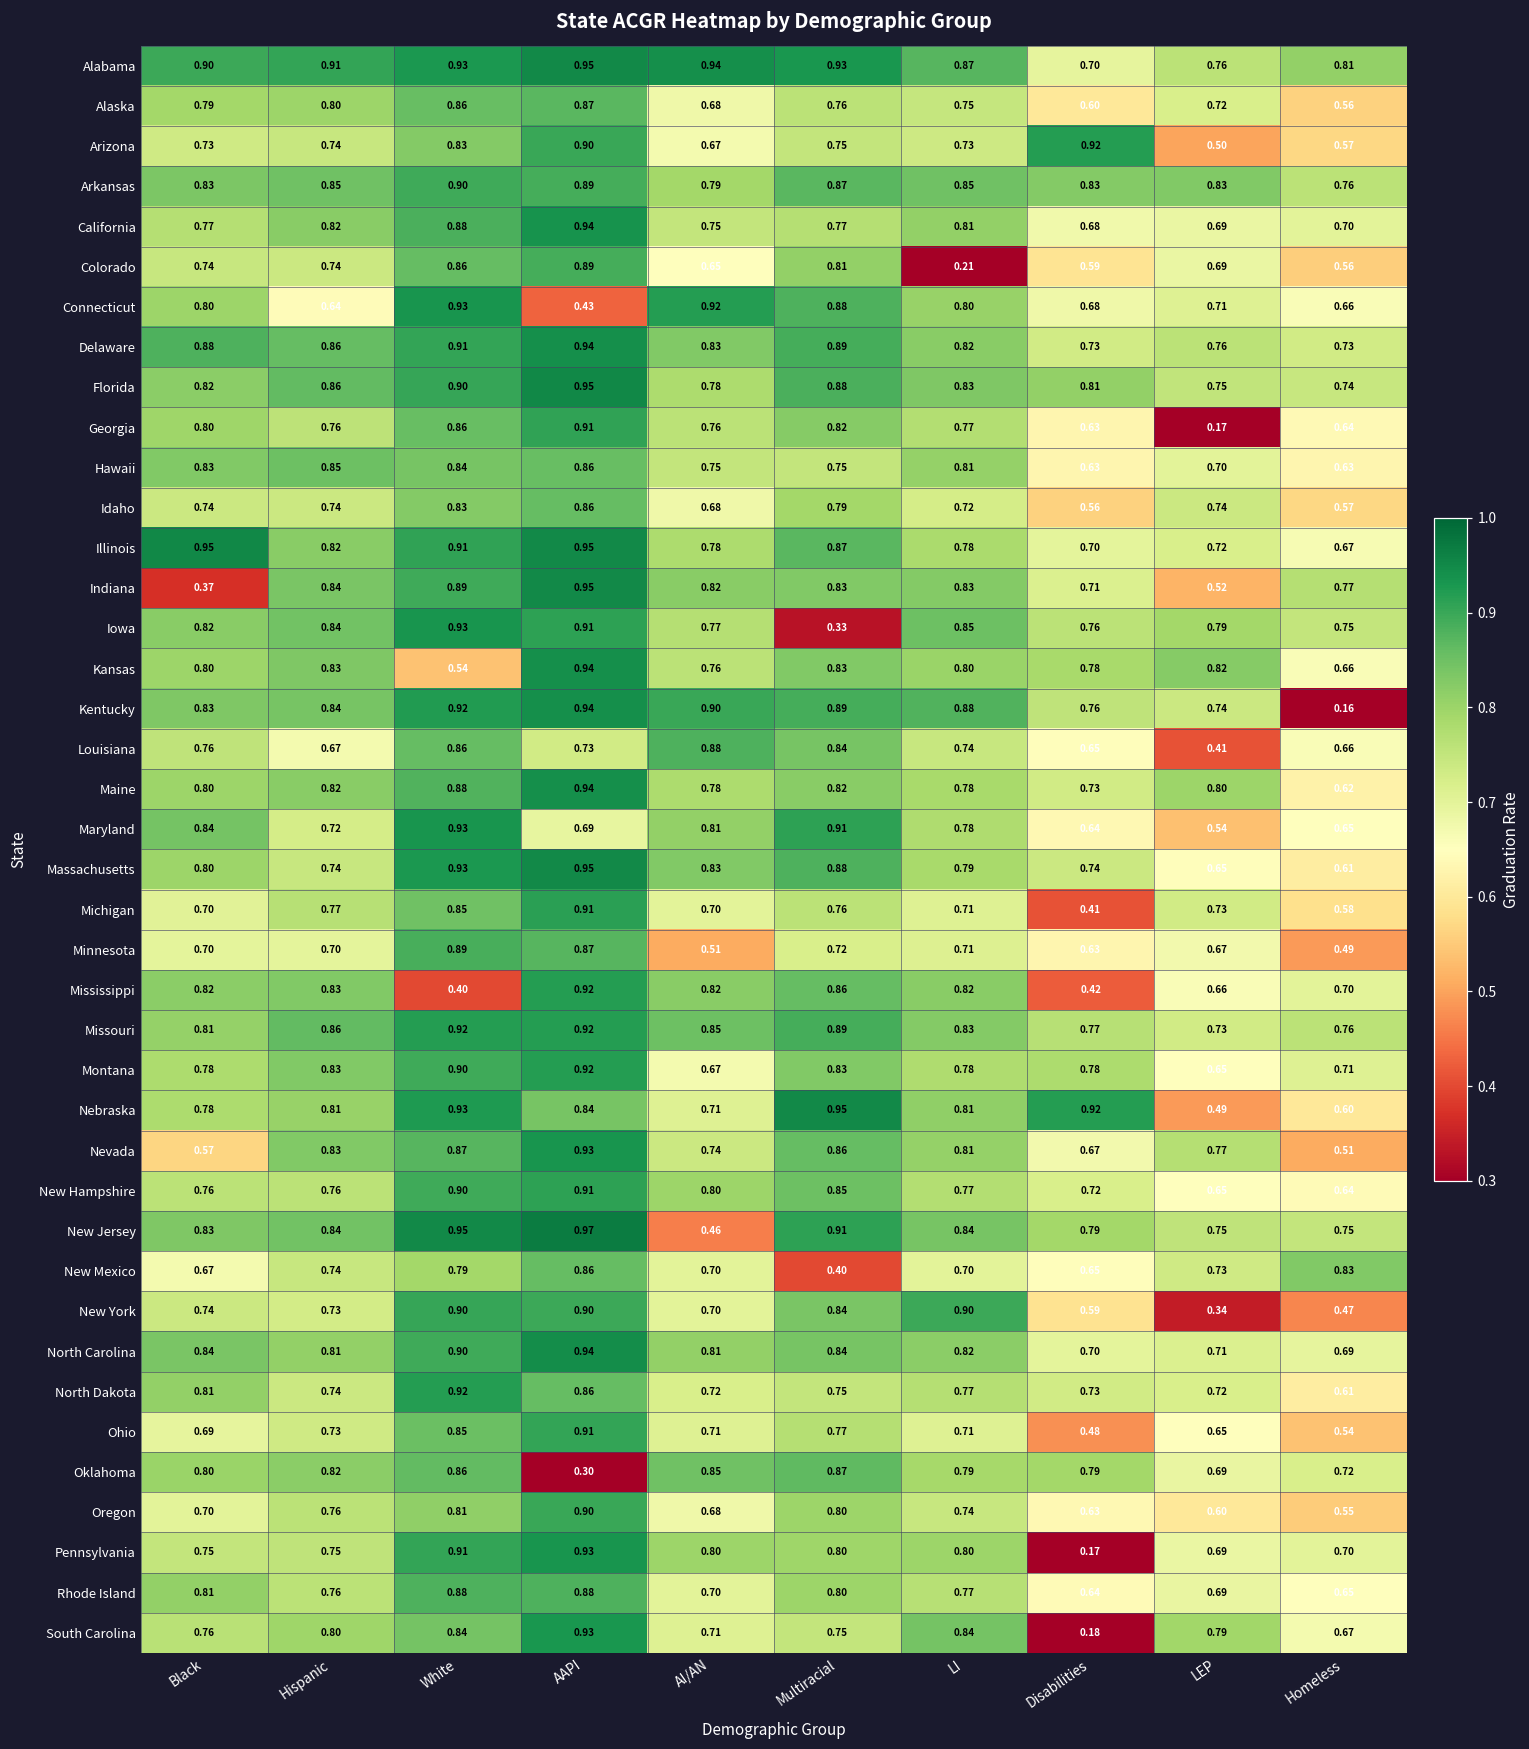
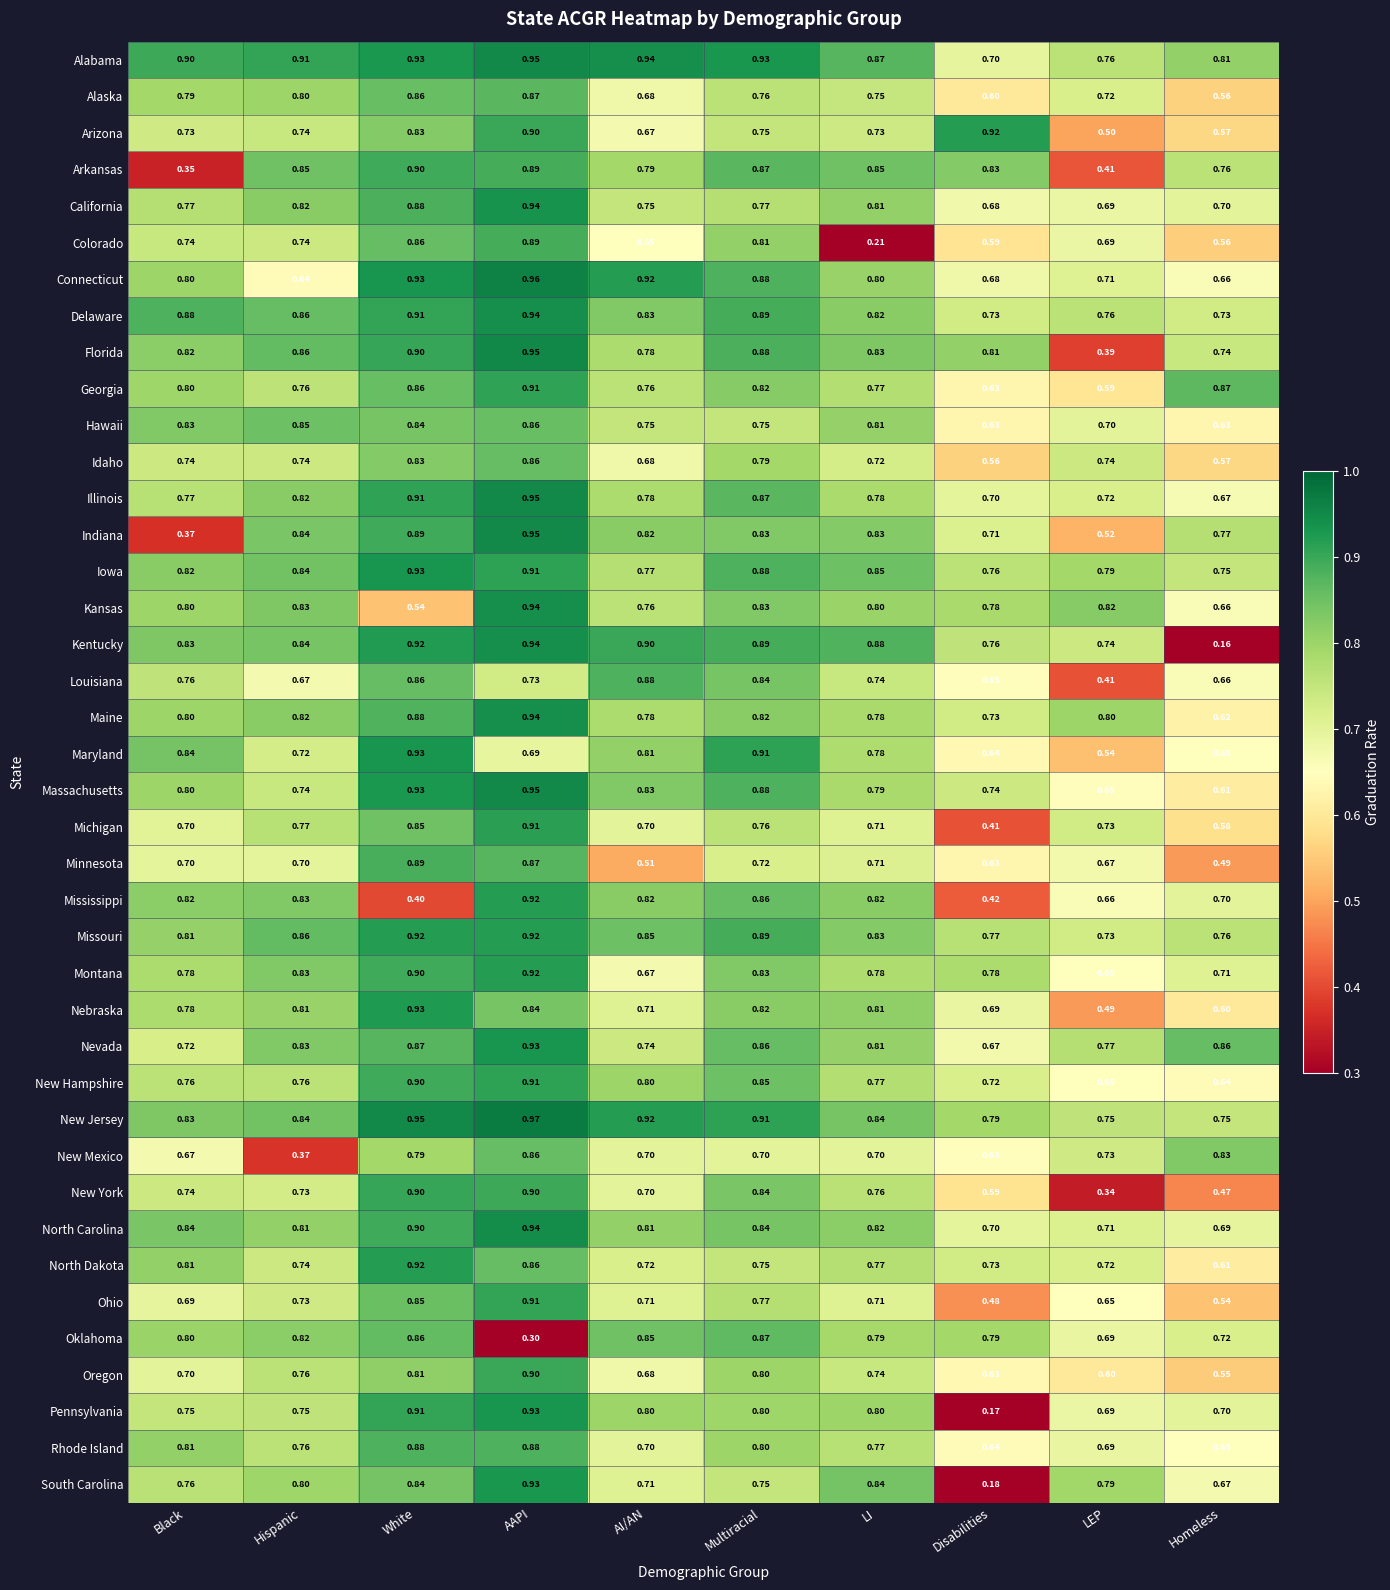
  {
    "Arkansas": {
-     "Black": 0.83,
+     "Black": 0.35,
      "Hispanic": 0.85,
      "White": 0.90,
      "AAPI": 0.89,
      "AI/AN": 0.79,
      "Multiracial": 0.87,
      "LI": 0.85,
      "Disabilities": 0.83,
-     "LEP": 0.83,
+     "LEP": 0.41,
      "Homeless": 0.76
    },
    "Connecticut": {
      "Black": 0.80,
      "Hispanic": 0.64,
      "White": 0.93,
-     "AAPI": 0.43,
+     "AAPI": 0.96,
      "AI/AN": 0.92,
      "Multiracial": 0.88,
      "LI": 0.80,
      "Disabilities": 0.68,
      "LEP": 0.71,
      "Homeless": 0.66
    },
    "Florida": {
      "Black": 0.82,
      "Hispanic": 0.86,
      "White": 0.90,
      "AAPI": 0.95,
      "AI/AN": 0.78,
      "Multiracial": 0.88,
      "LI": 0.83,
      "Disabilities": 0.81,
-     "LEP": 0.75,
+     "LEP": 0.39,
      "Homeless": 0.74
    },
    "Georgia": {
      "Black": 0.80,
      "Hispanic": 0.76,
      "White": 0.86,
      "AAPI": 0.91,
      "AI/AN": 0.76,
      "Multiracial": 0.82,
      "LI": 0.77,
      "Disabilities": 0.63,
-     "LEP": 0.17,
-     "Homeless": 0.64
+     "LEP": 0.59,
+     "Homeless": 0.87
    },
    "Illinois": {
-     "Black": 0.95,
+     "Black": 0.77,
      "Hispanic": 0.82,
      "White": 0.91,
      "AAPI": 0.95,
      "AI/AN": 0.78,
      "Multiracial": 0.87,
      "LI": 0.78,
      "Disabilities": 0.70,
      "LEP": 0.72,
      "Homeless": 0.67
    },
    "Iowa": {
      "Black": 0.82,
      "Hispanic": 0.84,
      "White": 0.93,
      "AAPI": 0.91,
      "AI/AN": 0.77,
-     "Multiracial": 0.33,
+     "Multiracial": 0.88,
      "LI": 0.85,
      "Disabilities": 0.76,
      "LEP": 0.79,
      "Homeless": 0.75
    },
    "Nebraska": {
      "Black": 0.78,
      "Hispanic": 0.81,
      "White": 0.93,
      "AAPI": 0.84,
      "AI/AN": 0.71,
-     "Multiracial": 0.95,
+     "Multiracial": 0.82,
      "LI": 0.81,
-     "Disabilities": 0.92,
+     "Disabilities": 0.69,
      "LEP": 0.49,
      "Homeless": 0.60
    },
    "Nevada": {
-     "Black": 0.57,
+     "Black": 0.72,
      "Hispanic": 0.83,
      "White": 0.87,
      "AAPI": 0.93,
      "AI/AN": 0.74,
      "Multiracial": 0.86,
      "LI": 0.81,
      "Disabilities": 0.67,
      "LEP": 0.77,
-     "Homeless": 0.51
+     "Homeless": 0.86
    },
    "New Jersey": {
      "Black": 0.83,
      "Hispanic": 0.84,
      "White": 0.95,
      "AAPI": 0.97,
-     "AI/AN": 0.46,
+     "AI/AN": 0.92,
      "Multiracial": 0.91,
      "LI": 0.84,
      "Disabilities": 0.79,
      "LEP": 0.75,
      "Homeless": 0.75
    },
    "New Mexico": {
      "Black": 0.67,
-     "Hispanic": 0.74,
+     "Hispanic": 0.37,
      "White": 0.79,
      "AAPI": 0.86,
      "AI/AN": 0.70,
-     "Multiracial": 0.40,
+     "Multiracial": 0.70,
      "LI": 0.70,
      "Disabilities": 0.65,
      "LEP": 0.73,
      "Homeless": 0.83
    },
    "New York": {
      "Black": 0.74,
      "Hispanic": 0.73,
      "White": 0.90,
      "AAPI": 0.90,
      "AI/AN": 0.70,
      "Multiracial": 0.84,
-     "LI": 0.90,
+     "LI": 0.76,
      "Disabilities": 0.59,
      "LEP": 0.34,
      "Homeless": 0.47
    }
  }
